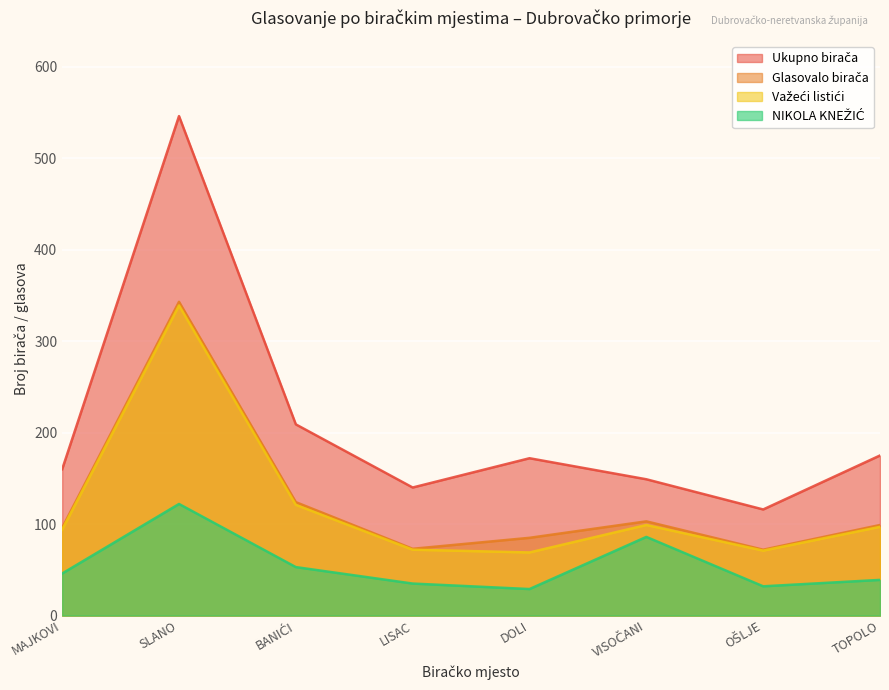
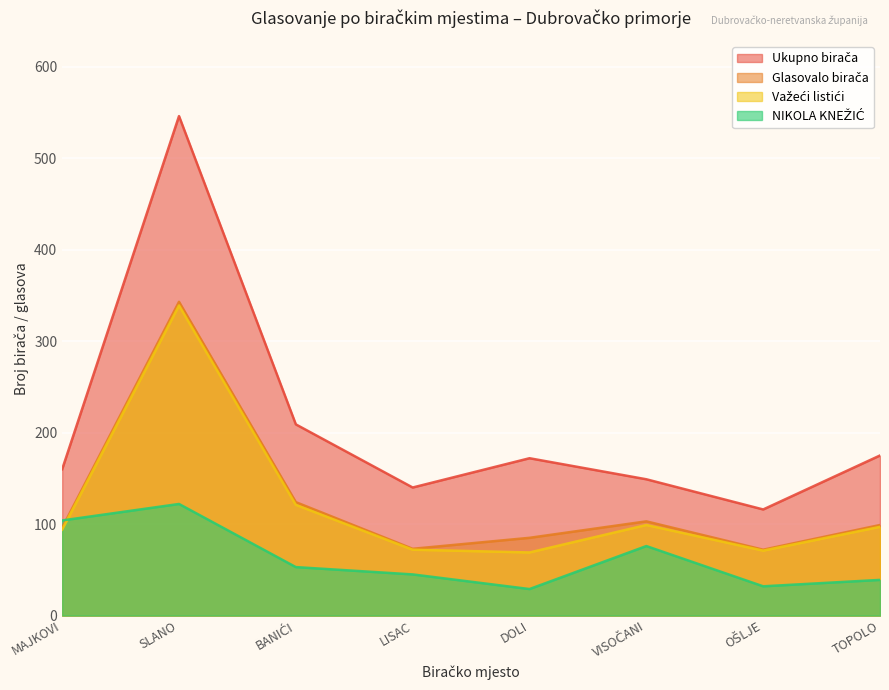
  {
    "Važeći listići": {
      "SLANO": 340,
      "BANIĆI": 120,
      "DOLI": 70,
      "VISOČANI": 100
    },
    "NIKOLA KNEŽIĆ": {
-     "MAJKOVI": 50,
+     "MAJKOVI": 100,
      "SLANO": 120,
      "BANIĆI": 50,
-     "LISAC": 40,
+     "LISAC": 50,
      "DOLI": 30,
-     "VISOČANI": 90,
+     "VISOČANI": 80,
      "OŠLJE": 30,
      "TOPOLO": 40
    }
  }
